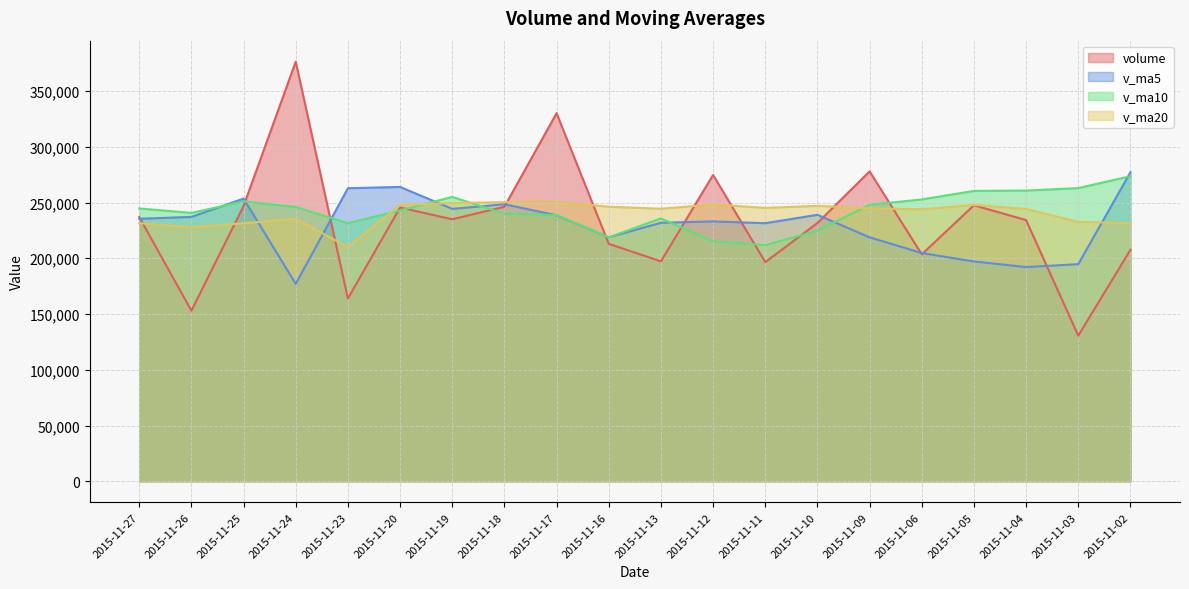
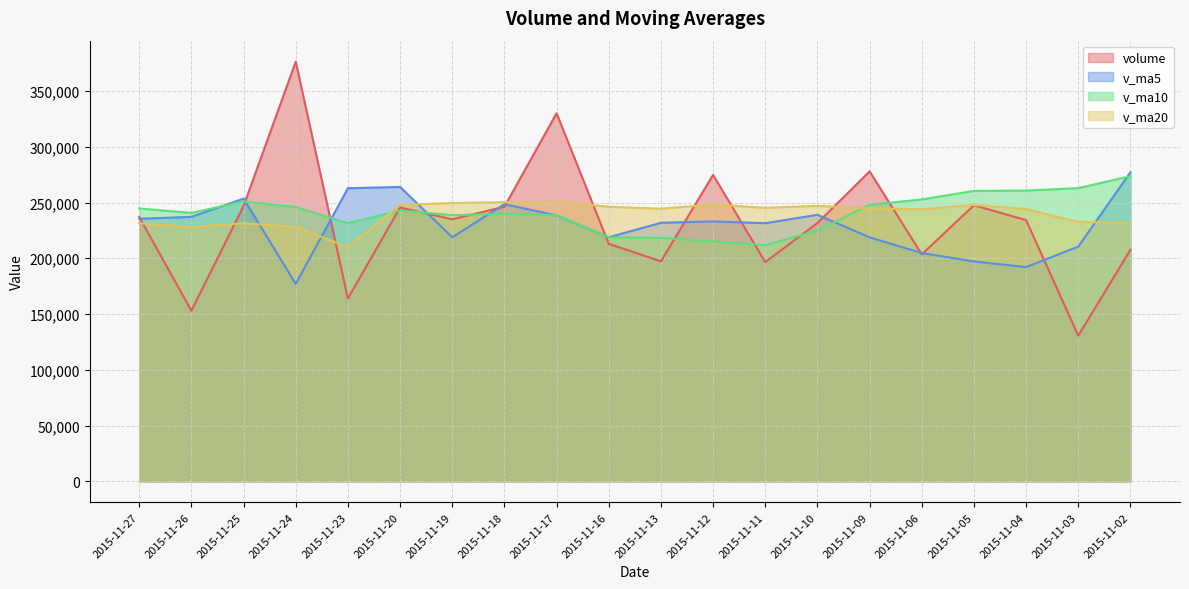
  {
    "volume": {
      "2015-11-26": "153,000",
      "2015-11-25": "247,000",
      "2015-11-24": "376,000",
      "2015-11-23": "164,000",
      "2015-11-19": "235,000",
      "2015-11-17": "330,000",
      "2015-11-16": "213,000",
      "2015-11-13": "197,000",
      "2015-11-12": "275,000",
      "2015-11-11": "197,000",
      "2015-11-10": "232,000",
      "2015-11-09": "278,000",
      "2015-11-04": "234,000",
      "2015-11-03": "131,000",
      "2015-11-02": "208,000"
    },
    "v_ma5": {
      "2015-11-26": "237,000",
      "2015-11-25": "254,000",
      "2015-11-24": "177,000",
      "2015-11-23": "263,000",
      "2015-11-20": "264,000",
-     "2015-11-19": "244,000",
+     "2015-11-19": "219,000",
      "2015-11-13": "232,000",
      "2015-11-12": "233,000",
      "2015-11-11": "231,000",
      "2015-11-10": "239,000",
      "2015-11-09": "219,000",
      "2015-11-05": "197,000",
      "2015-11-04": "192,000",
-     "2015-11-03": "195,000",
+     "2015-11-03": "210,000",
      "2015-11-02": "277,000"
    },
    "v_ma10": {
      "2015-11-27": "245,000",
      "2015-11-26": "241,000",
      "2015-11-25": "251,000",
      "2015-11-24": "246,000",
      "2015-11-23": "231,000",
      "2015-11-20": "243,000",
-     "2015-11-19": "255,000",
+     "2015-11-19": "239,000",
      "2015-11-18": "240,000",
-     "2015-11-13": "236,000",
+     "2015-11-13": "218,000",
      "2015-11-12": "215,000",
      "2015-11-11": "212,000",
      "2015-11-10": "225,000",
      "2015-11-09": "248,000",
      "2015-11-06": "253,000",
      "2015-11-05": "260,000",
      "2015-11-04": "261,000",
      "2015-11-03": "263,000",
      "2015-11-02": "274,000"
    },
    "v_ma20": {
      "2015-11-27": "231,000",
      "2015-11-26": "228,000",
      "2015-11-25": "231,000",
-     "2015-11-24": "235,000",
+     "2015-11-24": "228,000",
      "2015-11-23": "210,000",
      "2015-11-19": "250,000",
      "2015-11-17": "251,000",
      "2015-11-16": "246,000",
      "2015-11-13": "244,000",
      "2015-11-12": "248,000",
      "2015-11-11": "245,000",
      "2015-11-10": "247,000",
      "2015-11-09": "245,000",
      "2015-11-06": "244,000",
      "2015-11-04": "244,000",
      "2015-11-03": "233,000",
      "2015-11-02": "231,000"
    }
  }
